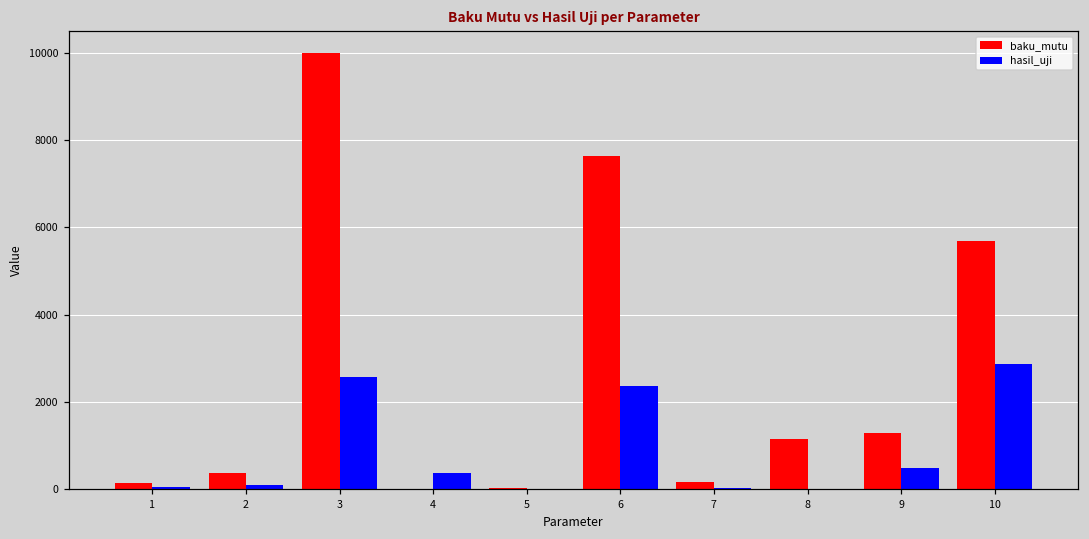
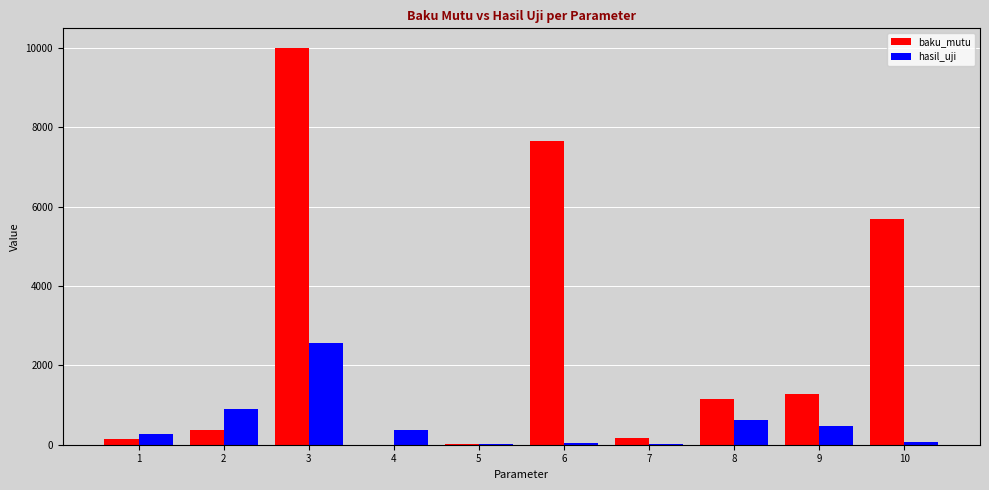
  {
    "baku_mutu": {
      "1": 200,
      "2": 400,
      "3": 10000,
      "6": 7600,
      "7": 200,
      "8": 1100,
      "9": 1300,
      "10": 5700
    },
    "hasil_uji": {
-     "1": 0,
-     "2": 100,
+     "1": 300,
+     "2": 900,
      "3": 2600,
      "4": 400,
-     "6": 2400,
-     "8": 0,
+     "6": 0,
+     "8": 600,
      "9": 500,
-     "10": 2900
+     "10": 100
    }
  }
